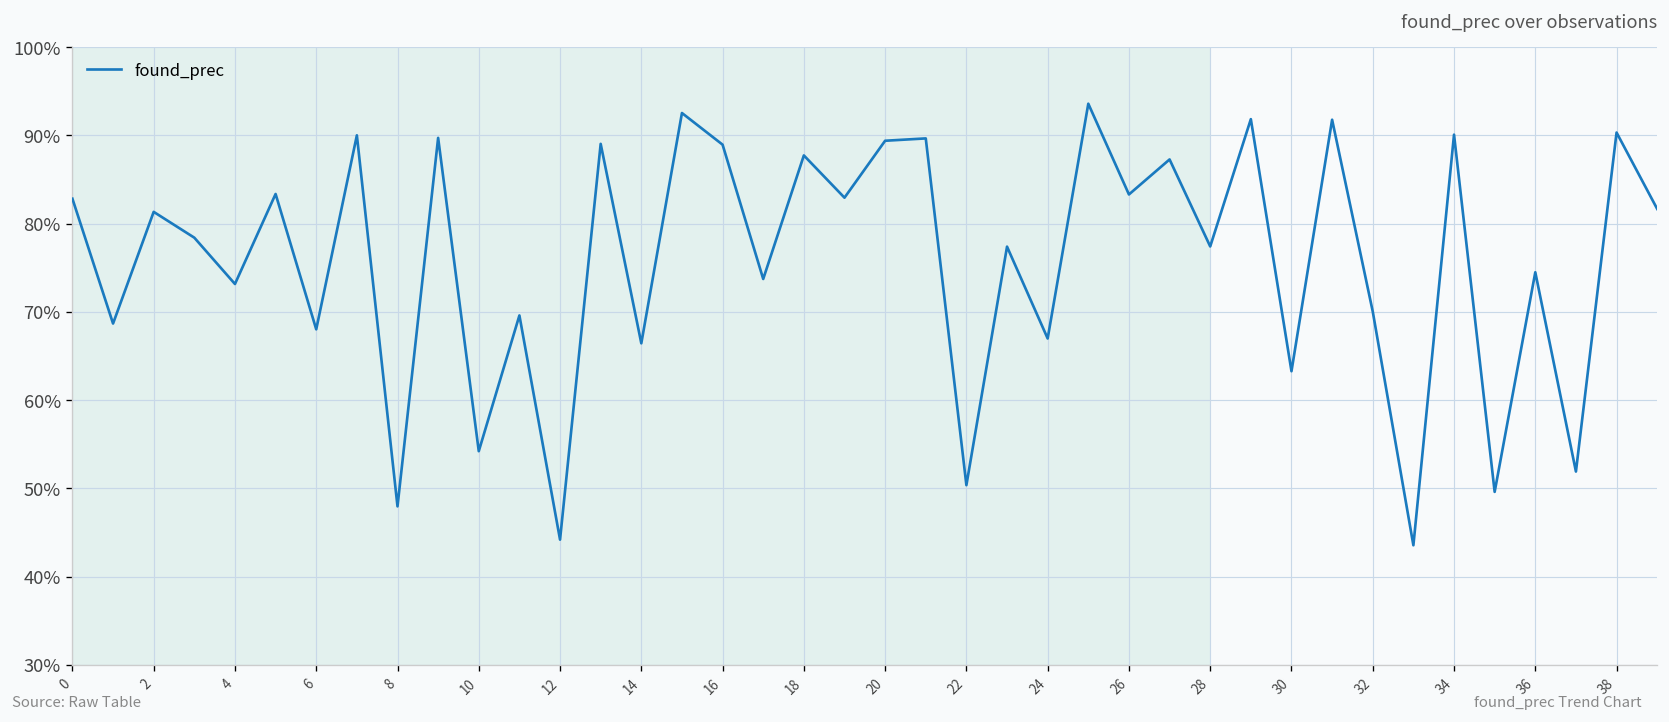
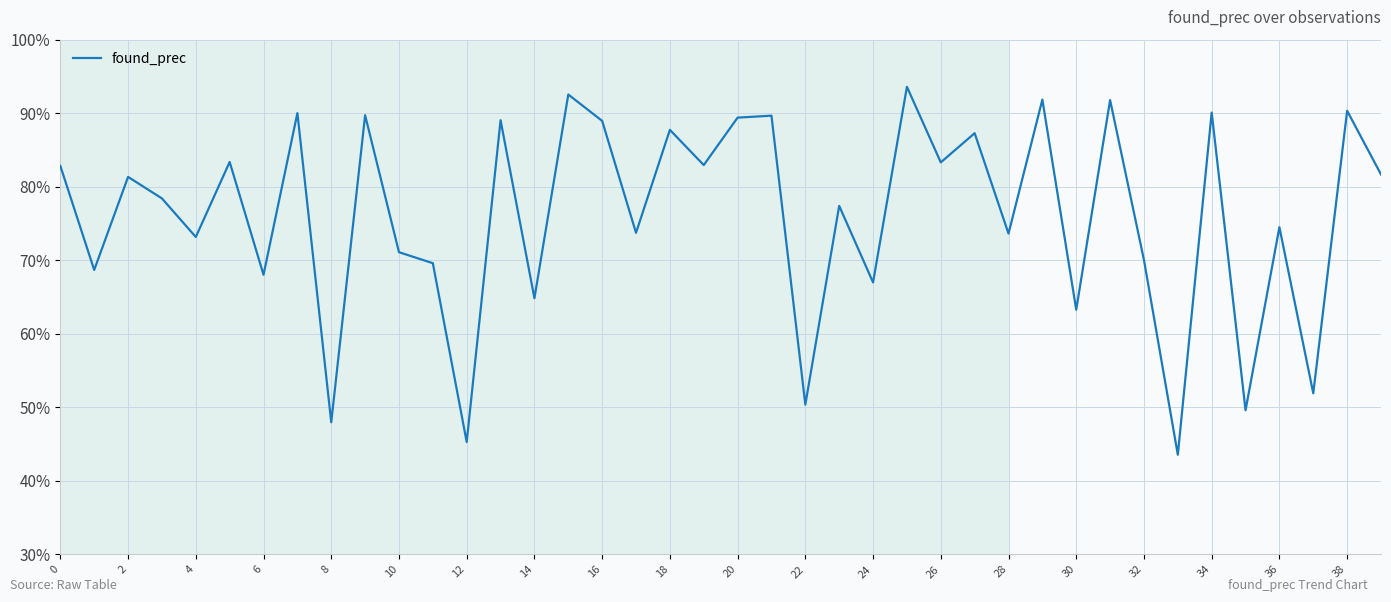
  {
    "0": "83%",
    "2": "81%",
    "4": "73%",
    "6": "68%",
    "8": "48%",
-   "10": "54%",
-   "12": "44%",
-   "14": "66%",
+   "10": "71%",
+   "12": "45%",
+   "14": "65%",
    "16": "89%",
    "18": "88%",
    "20": "89%",
    "22": "50%",
    "24": "67%",
    "26": "83%",
-   "28": "77%",
+   "28": "74%",
    "30": "63%",
    "32": "70%",
    "34": "90%",
    "36": "74%",
    "38": "90%"
  }
